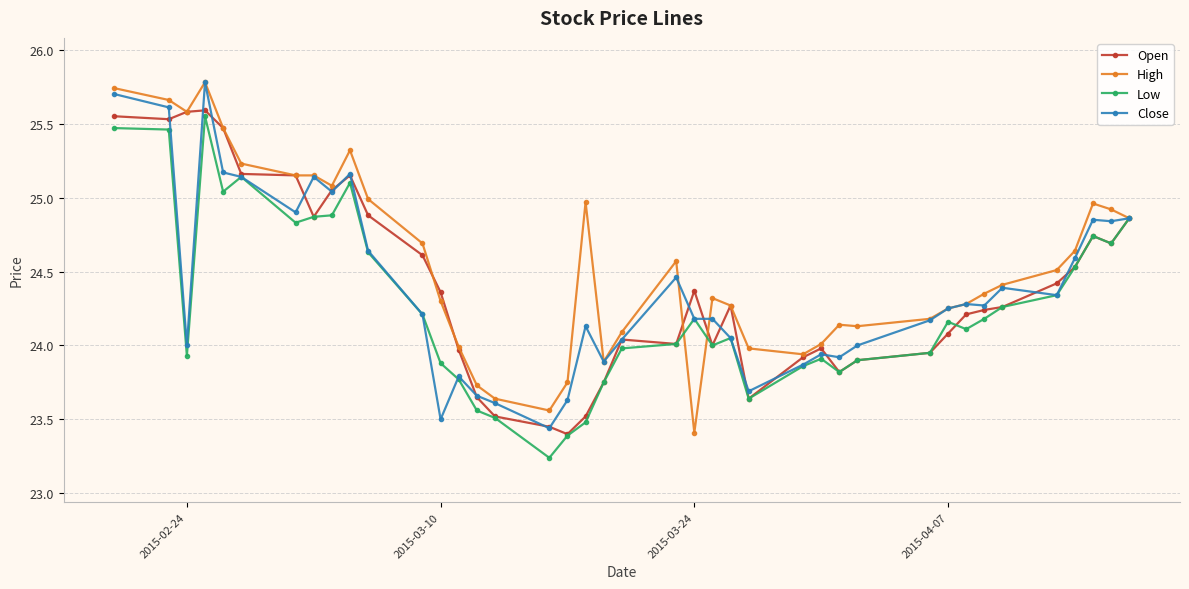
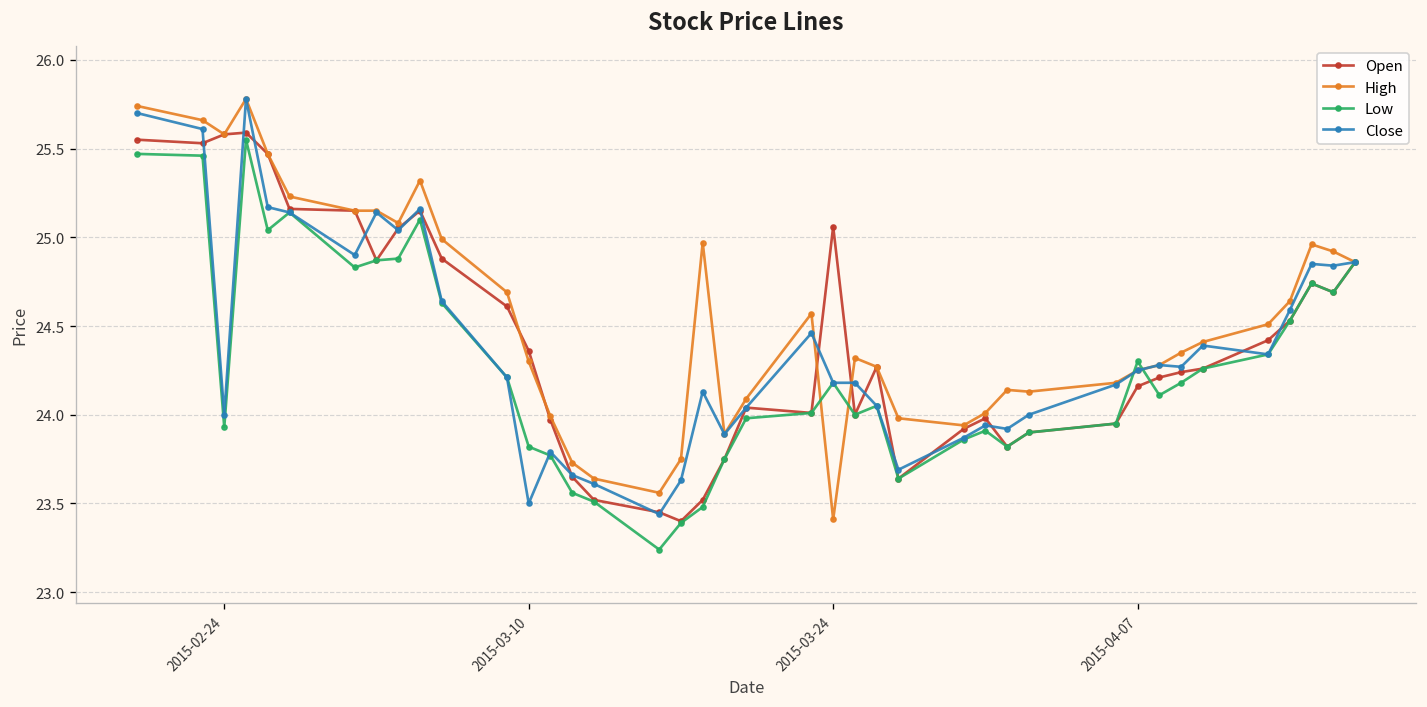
  {
    "Open": {
      "2015-03-10": 24.36,
-     "2015-03-24": 24.37,
-     "2015-04-07": 24.08
+     "2015-03-24": 25.06,
+     "2015-04-07": 24.16
    },
    "High": {
      "2015-03-10": 24.30,
      "2015-03-24": 23.41
    },
    "Low": {
      "2015-02-24": 23.93,
-     "2015-03-10": 23.88,
-     "2015-04-07": 24.16
+     "2015-03-10": 23.82,
+     "2015-04-07": 24.30
    },
    "Close": {
      "2015-02-24": 24.00,
      "2015-03-10": 23.50
    }
  }
